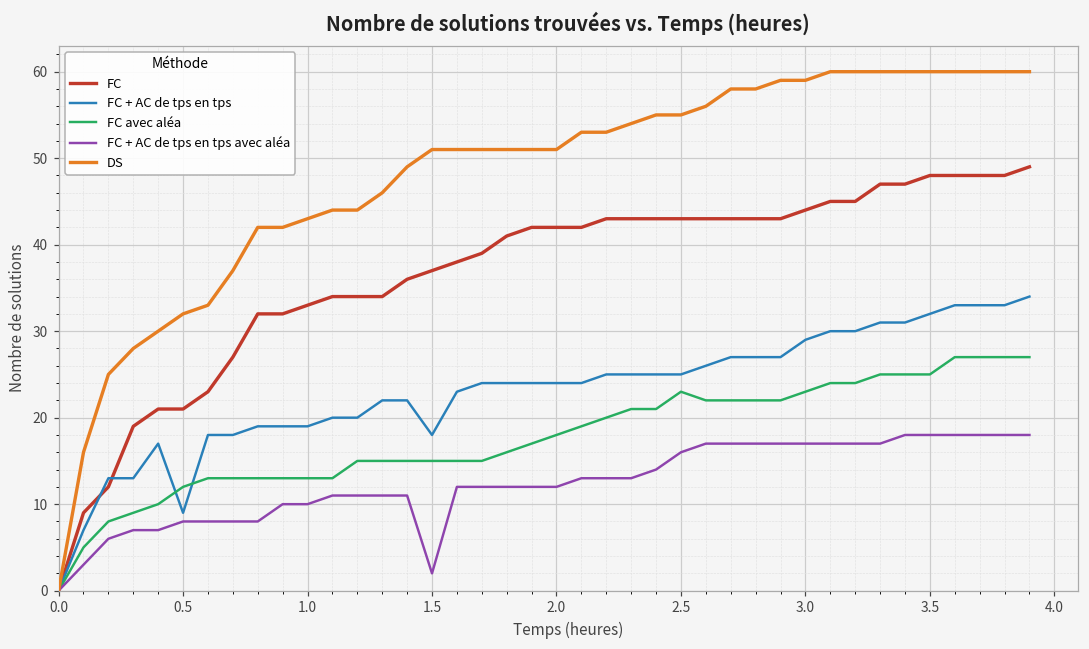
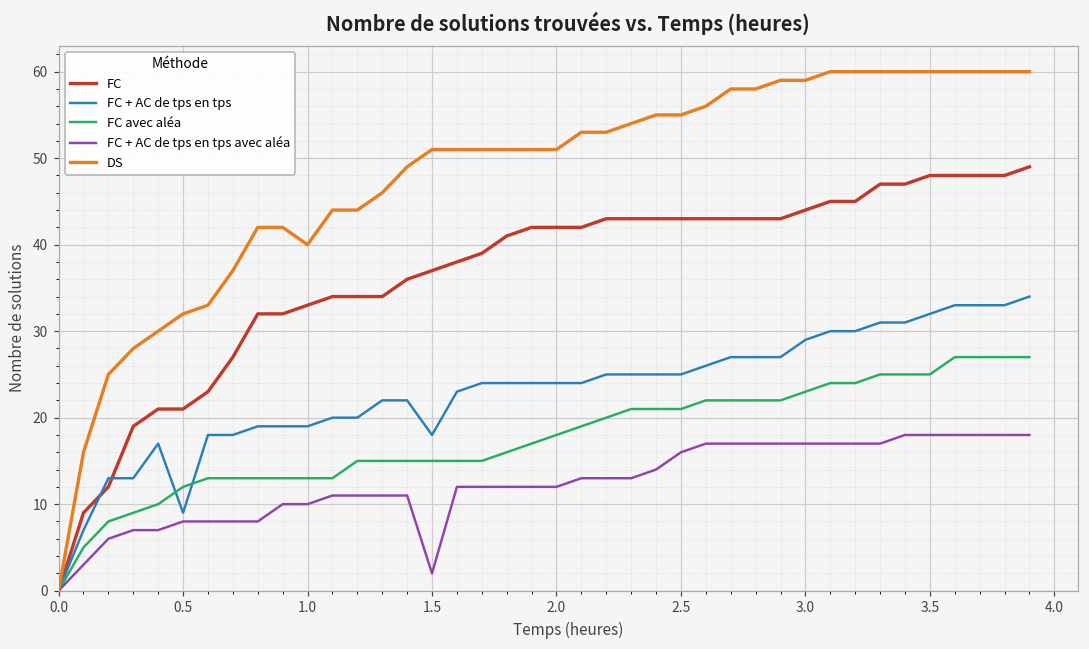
  {
    "FC": {
      "0.5": 21,
      "1.0": 33,
      "1.5": 37,
      "2.0": 42,
      "2.5": 43,
      "3.0": 44,
      "3.5": 48
    },
    "FC + AC de tps en tps": {
      "0.5": 9,
      "1.0": 19,
      "1.5": 18,
      "2.0": 24,
      "2.5": 25,
      "3.0": 29,
      "3.5": 32
    },
    "FC avec aléa": {
      "0.5": 12,
      "1.0": 13,
      "1.5": 15,
      "2.0": 18,
-     "2.5": 23,
+     "2.5": 21,
      "3.0": 23,
      "3.5": 25
    },
    "FC + AC de tps en tps avec aléa": {
      "0.5": 8,
      "1.0": 10,
      "1.5": 2,
      "2.0": 12,
      "2.5": 16,
      "3.0": 17,
      "3.5": 18
    },
    "DS": {
      "0.5": 32,
-     "1.0": 43,
+     "1.0": 40,
      "1.5": 51,
      "2.0": 51,
      "2.5": 55,
      "3.0": 59,
      "3.5": 60
    }
  }
